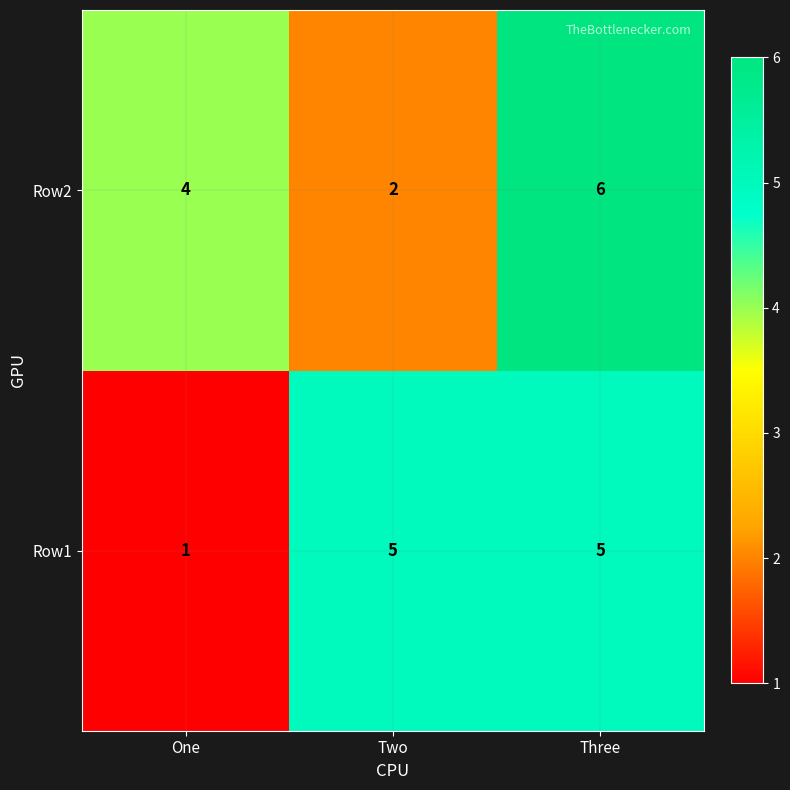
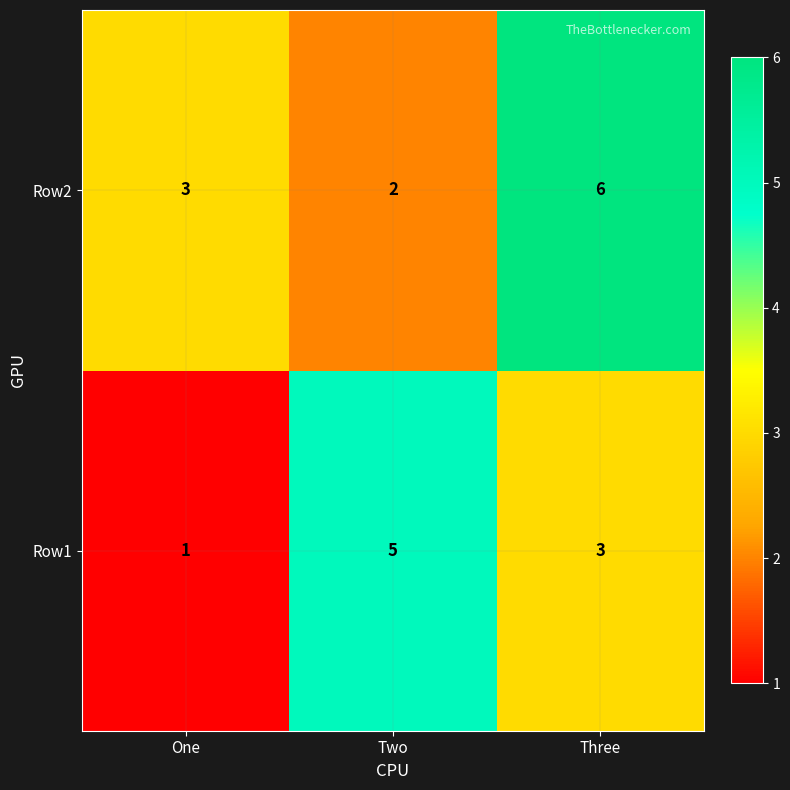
  {
    "Row2": {
-     "One": 4,
+     "One": 3,
      "Two": 2
    },
    "Row1": {
      "One": 1,
      "Two": 5,
-     "Three": 5
+     "Three": 3
    }
  }
